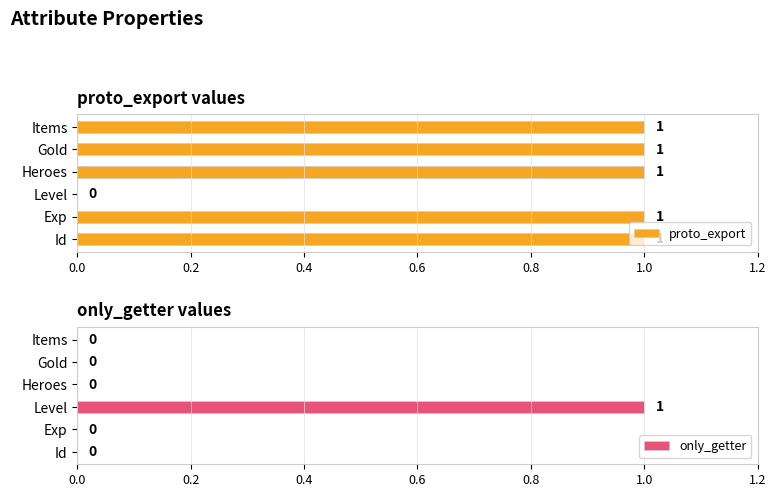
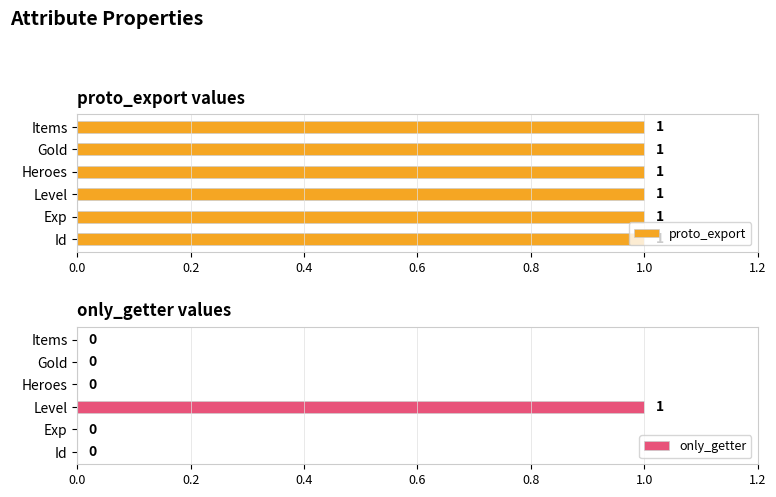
  {
    "proto_export values": {
      "Items": 1,
      "Gold": 1,
      "Heroes": 1,
-     "Level": 0
+     "Level": 1
    },
    "only_getter values": {
      "Items": 0,
      "Gold": 0,
      "Heroes": 0,
      "Level": 1,
      "Exp": 0,
      "Id": 0
    }
  }
